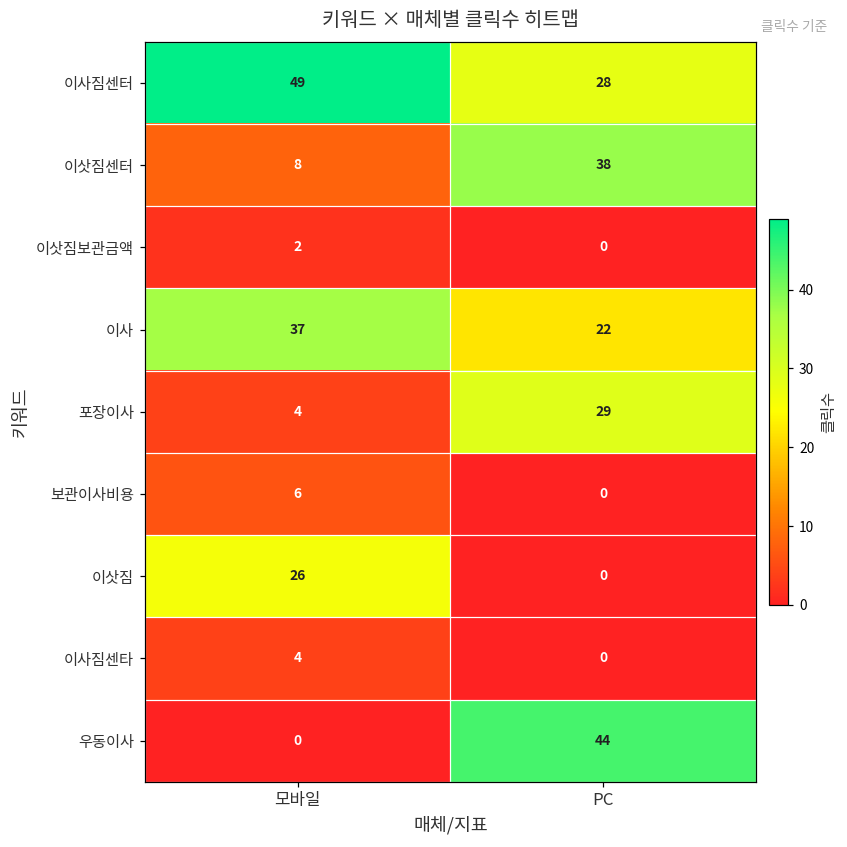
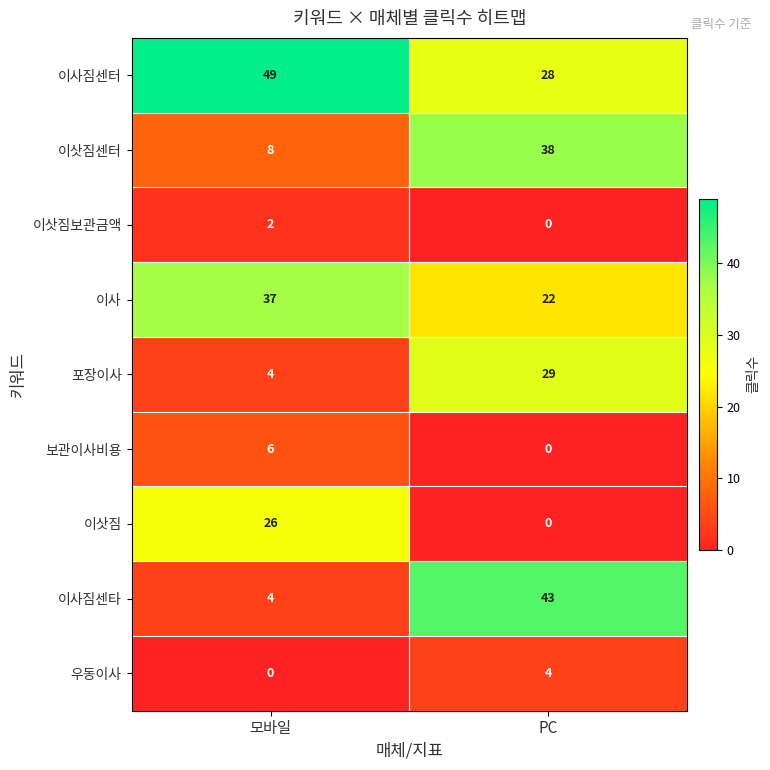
  {
    "이사짐센터": {
      "모바일": 49,
      "PC": 28
    },
    "이삿짐센터": {
      "모바일": 8,
      "PC": 38
    },
    "이삿짐보관금액": {
      "모바일": 2,
      "PC": 0
    },
    "이사": {
      "모바일": 37,
      "PC": 22
    },
    "포장이사": {
      "모바일": 4,
      "PC": 29
    },
    "보관이사비용": {
      "모바일": 6,
      "PC": 0
    },
    "이삿짐": {
      "모바일": 26,
      "PC": 0
    },
    "이사짐센타": {
      "모바일": 4,
-     "PC": 0
+     "PC": 43
    },
    "우동이사": {
      "모바일": 0,
-     "PC": 44
+     "PC": 4
    }
  }
